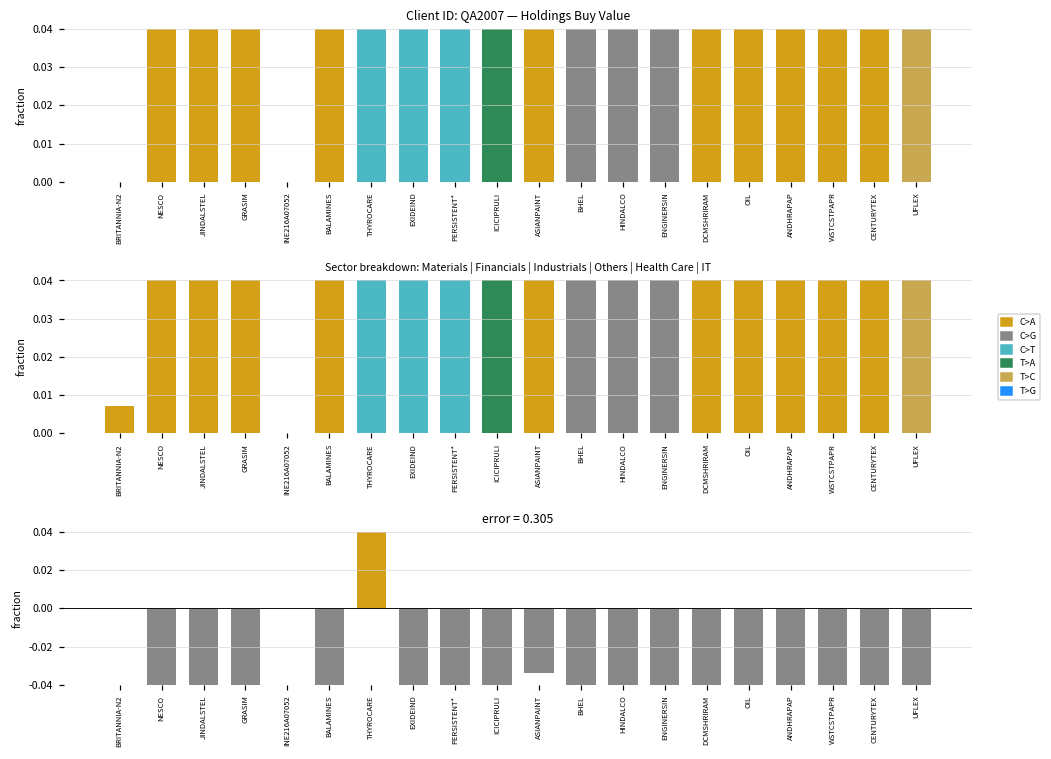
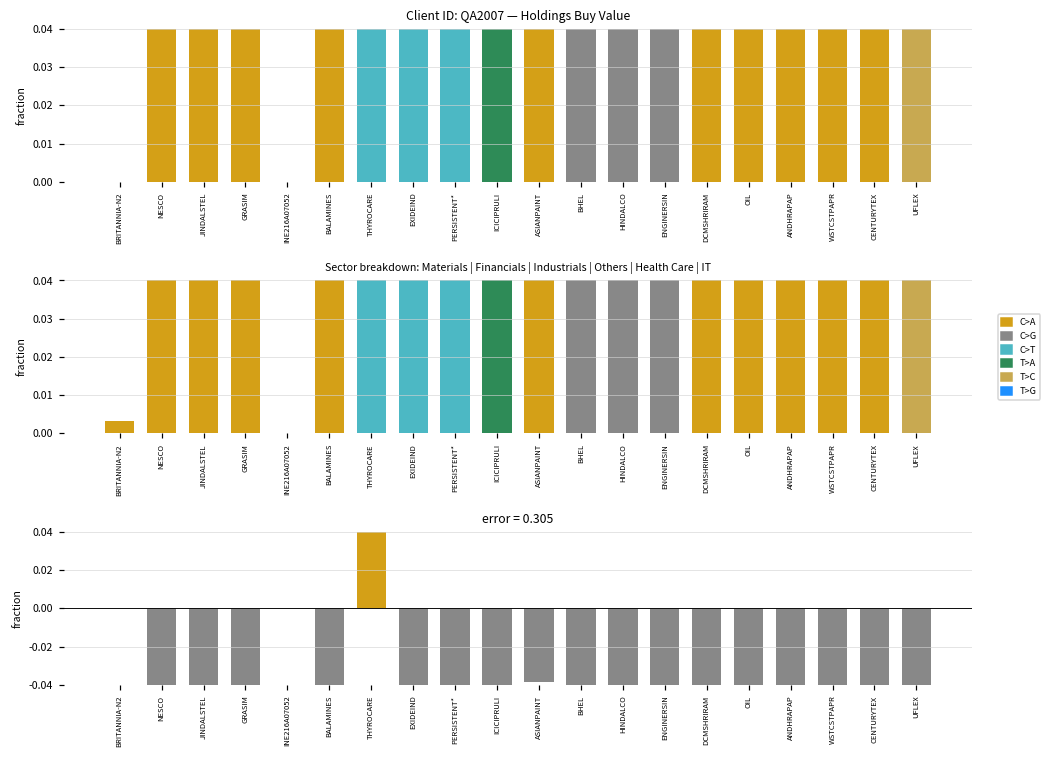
  {
    "Client ID: QA2007 — Holdings Buy Value": {
      "BRITANNIA-N2": 0.000,
      "INE216A07052": 0.000
    },
    "Sector breakdown: Materials | Financials | Industrials | Others | Health Care | IT": {
-     "BRITANNIA-N2": 0.007,
+     "BRITANNIA-N2": 0.003,
      "INE216A07052": 0.000
    },
    "error = 0.305": {
      "BRITANNIA-N2": 0.000,
      "INE216A07052": 0.000,
-     "ASIANPAINT": -0.034
+     "ASIANPAINT": -0.039
    }
  }
